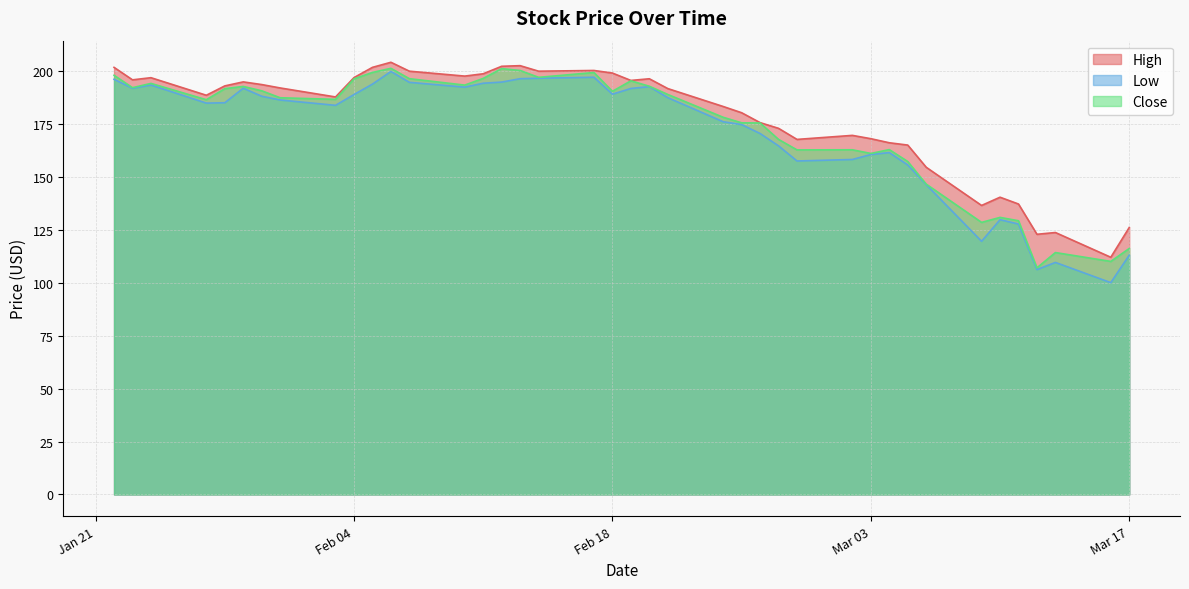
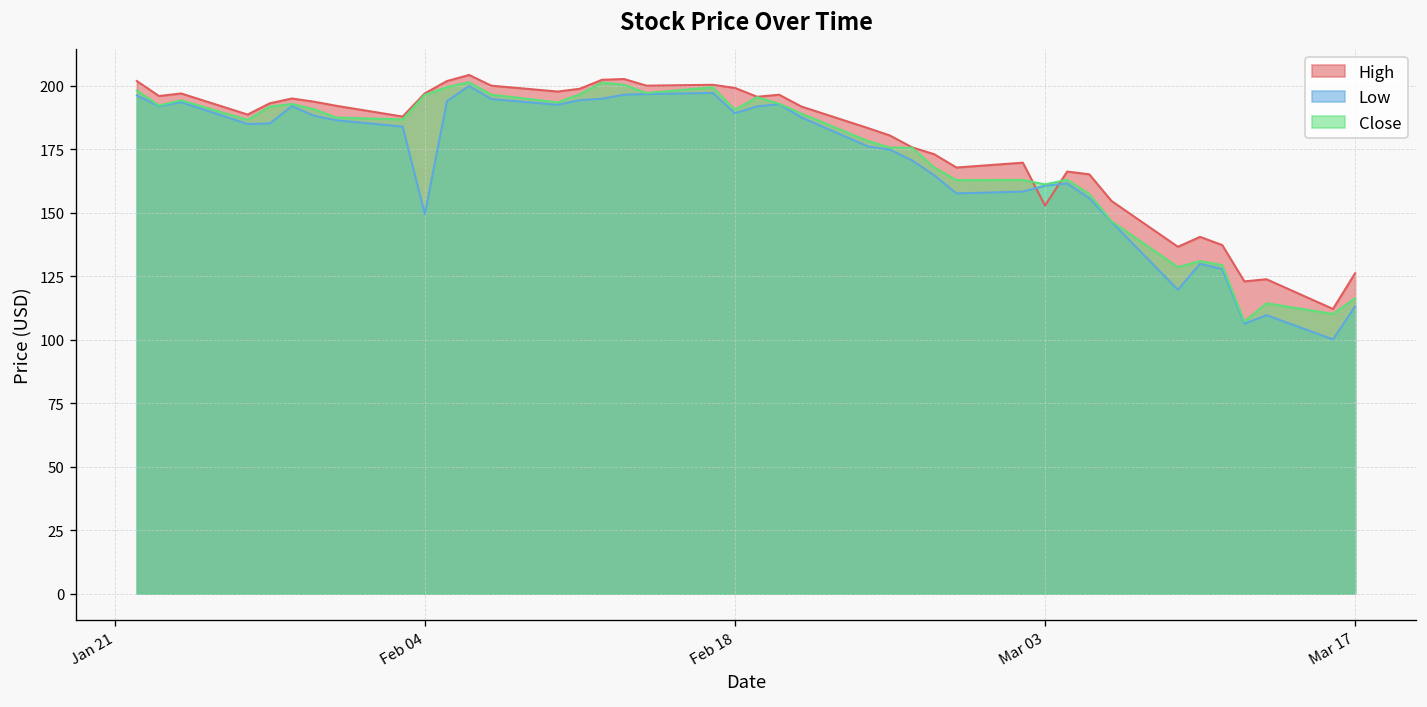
  {
    "High": {
      "Feb 18": 199,
-     "Mar 03": 168,
+     "Mar 03": 153,
      "Mar 17": 126
    },
    "Low": {
-     "Feb 04": 189,
+     "Feb 04": 149,
      "Feb 18": 189,
      "Mar 17": 113
    },
    "Close": {
      "Feb 18": 191,
      "Mar 17": 116
    }
  }
